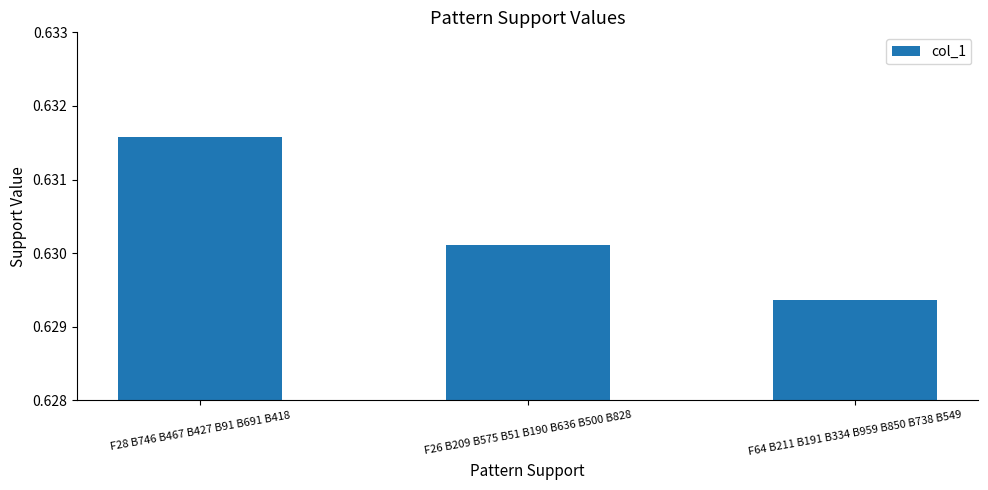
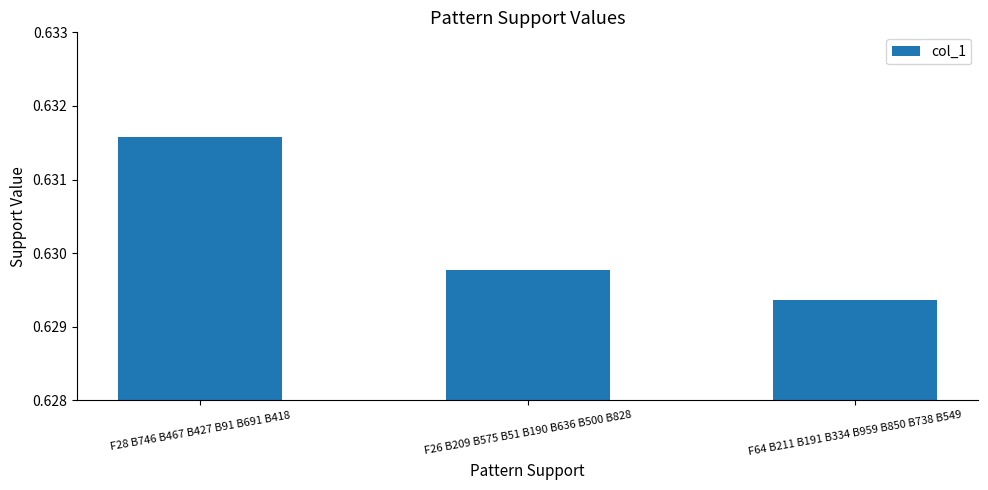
  {
    "F28 B746 B467 B427 B91 B691 B418": 0.6316,
-   "F26 B209 B575 B51 B190 B636 B500 B828": 0.6301,
+   "F26 B209 B575 B51 B190 B636 B500 B828": 0.6298,
    "F64 B211 B191 B334 B959 B850 B738 B549": 0.6294
  }
